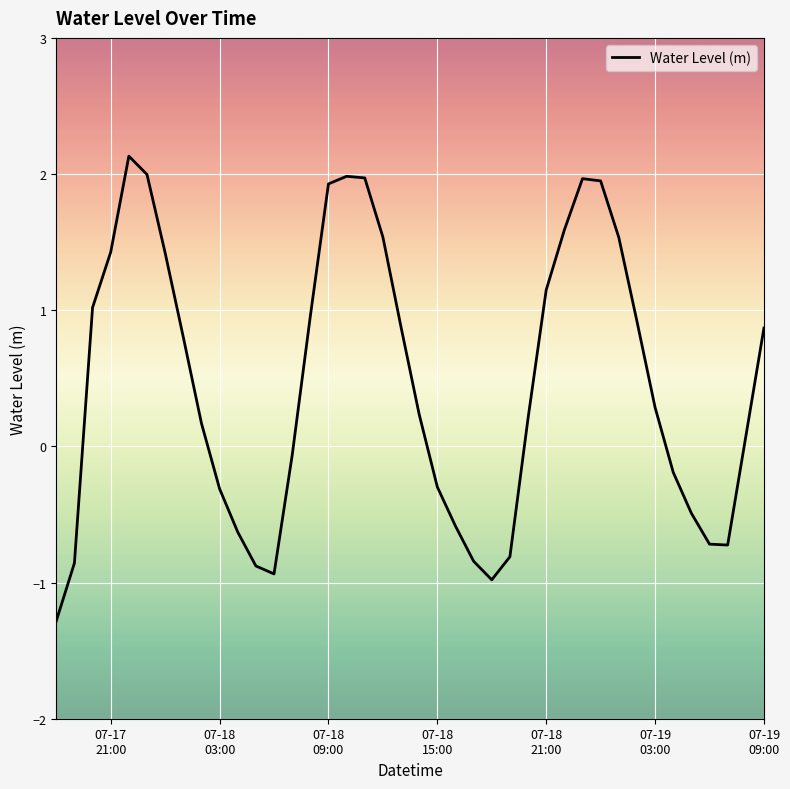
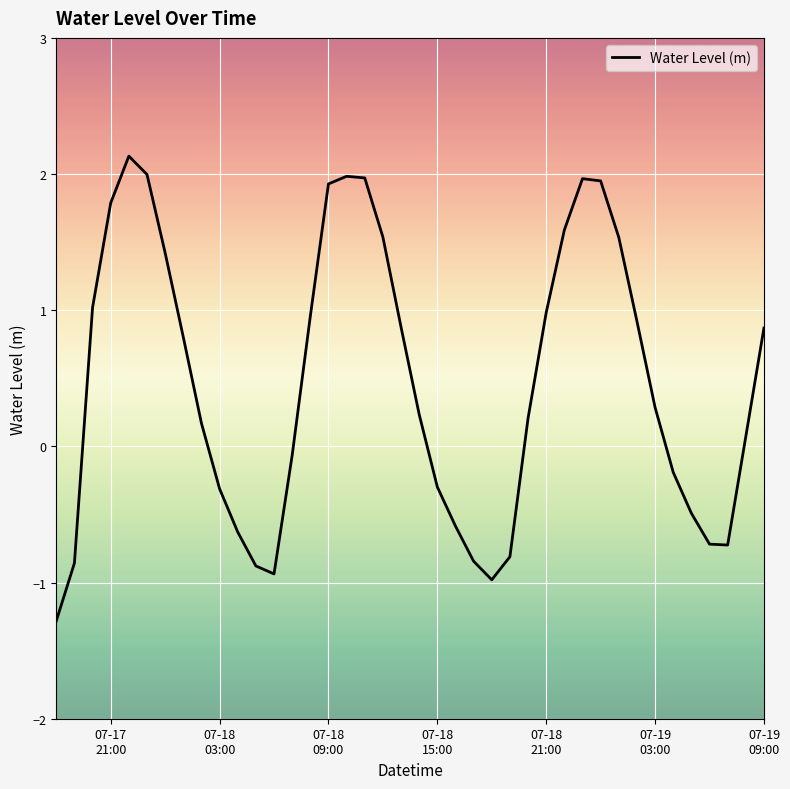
  {
-   "07-17 21:00": 1.43,
+   "07-17 21:00": 1.79,
    "07-18 03:00": -0.31,
    "07-18 09:00": 1.93,
    "07-18 15:00": -0.30,
-   "07-18 21:00": 1.15,
+   "07-18 21:00": 0.98,
    "07-19 03:00": 0.29,
    "07-19 09:00": 0.87
  }
